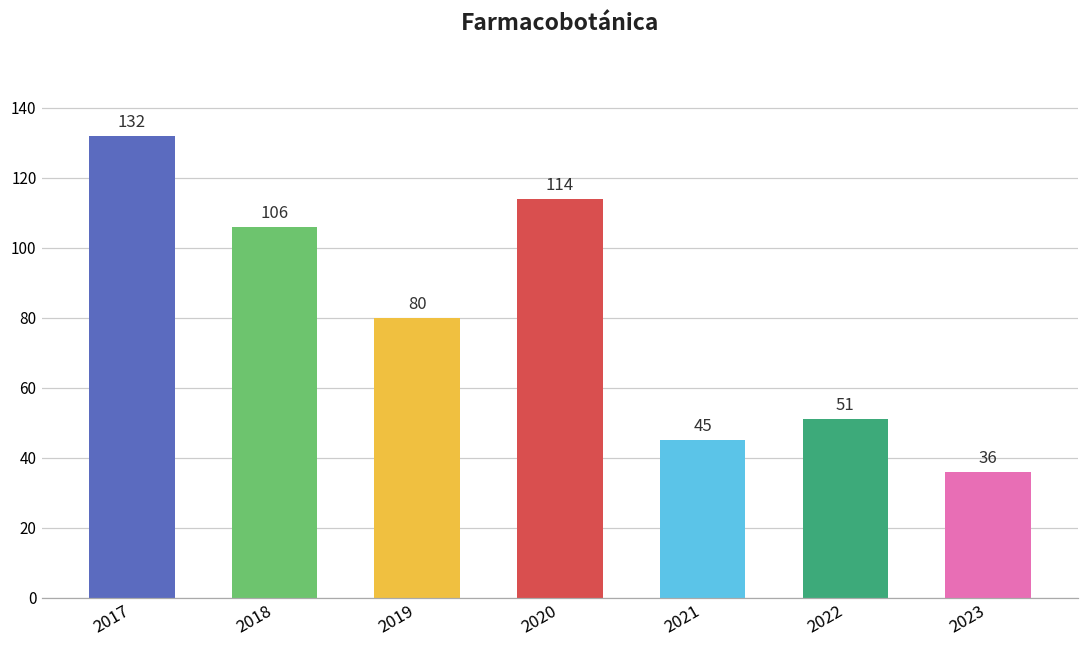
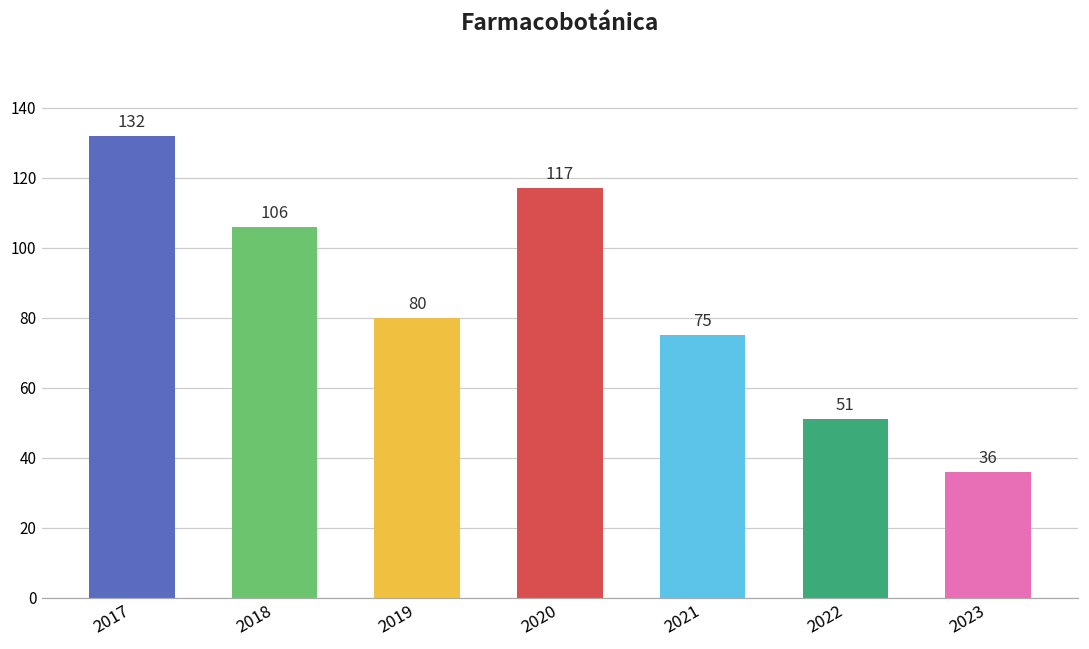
  {
    "2017": 132,
    "2018": 106,
    "2019": 80,
-   "2020": 114,
-   "2021": 45,
+   "2020": 117,
+   "2021": 75,
    "2022": 51,
    "2023": 36
  }
